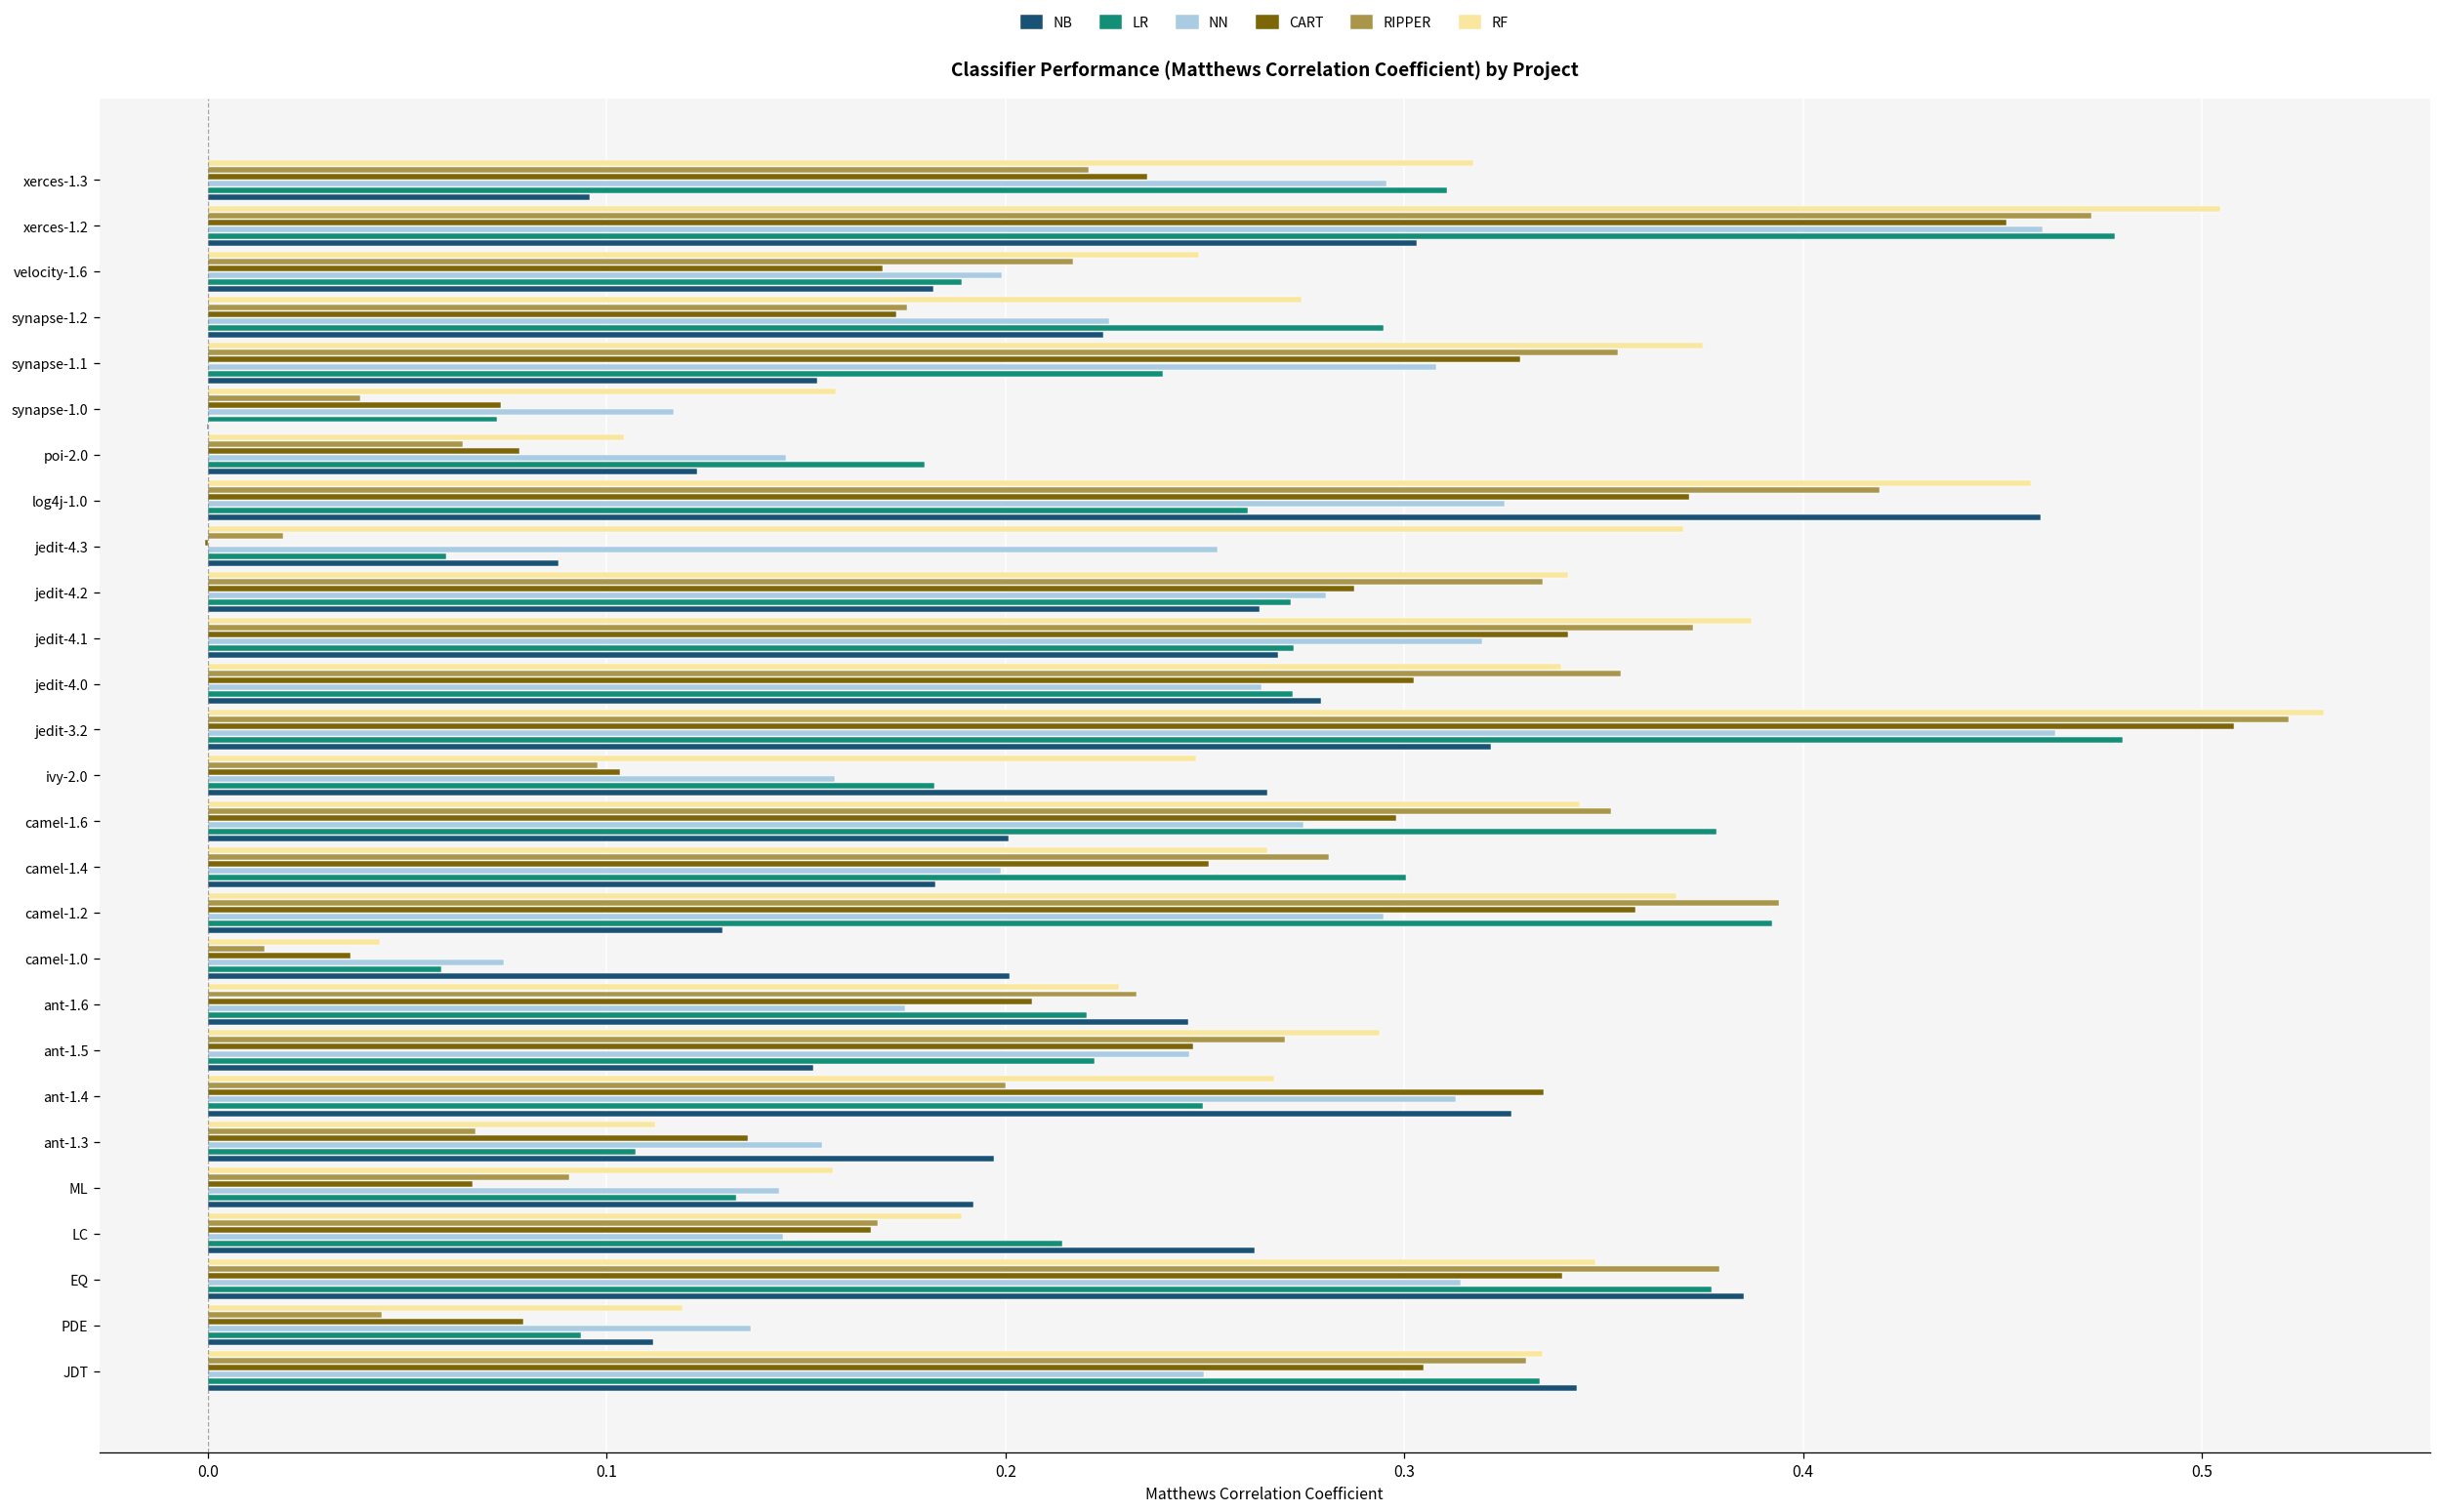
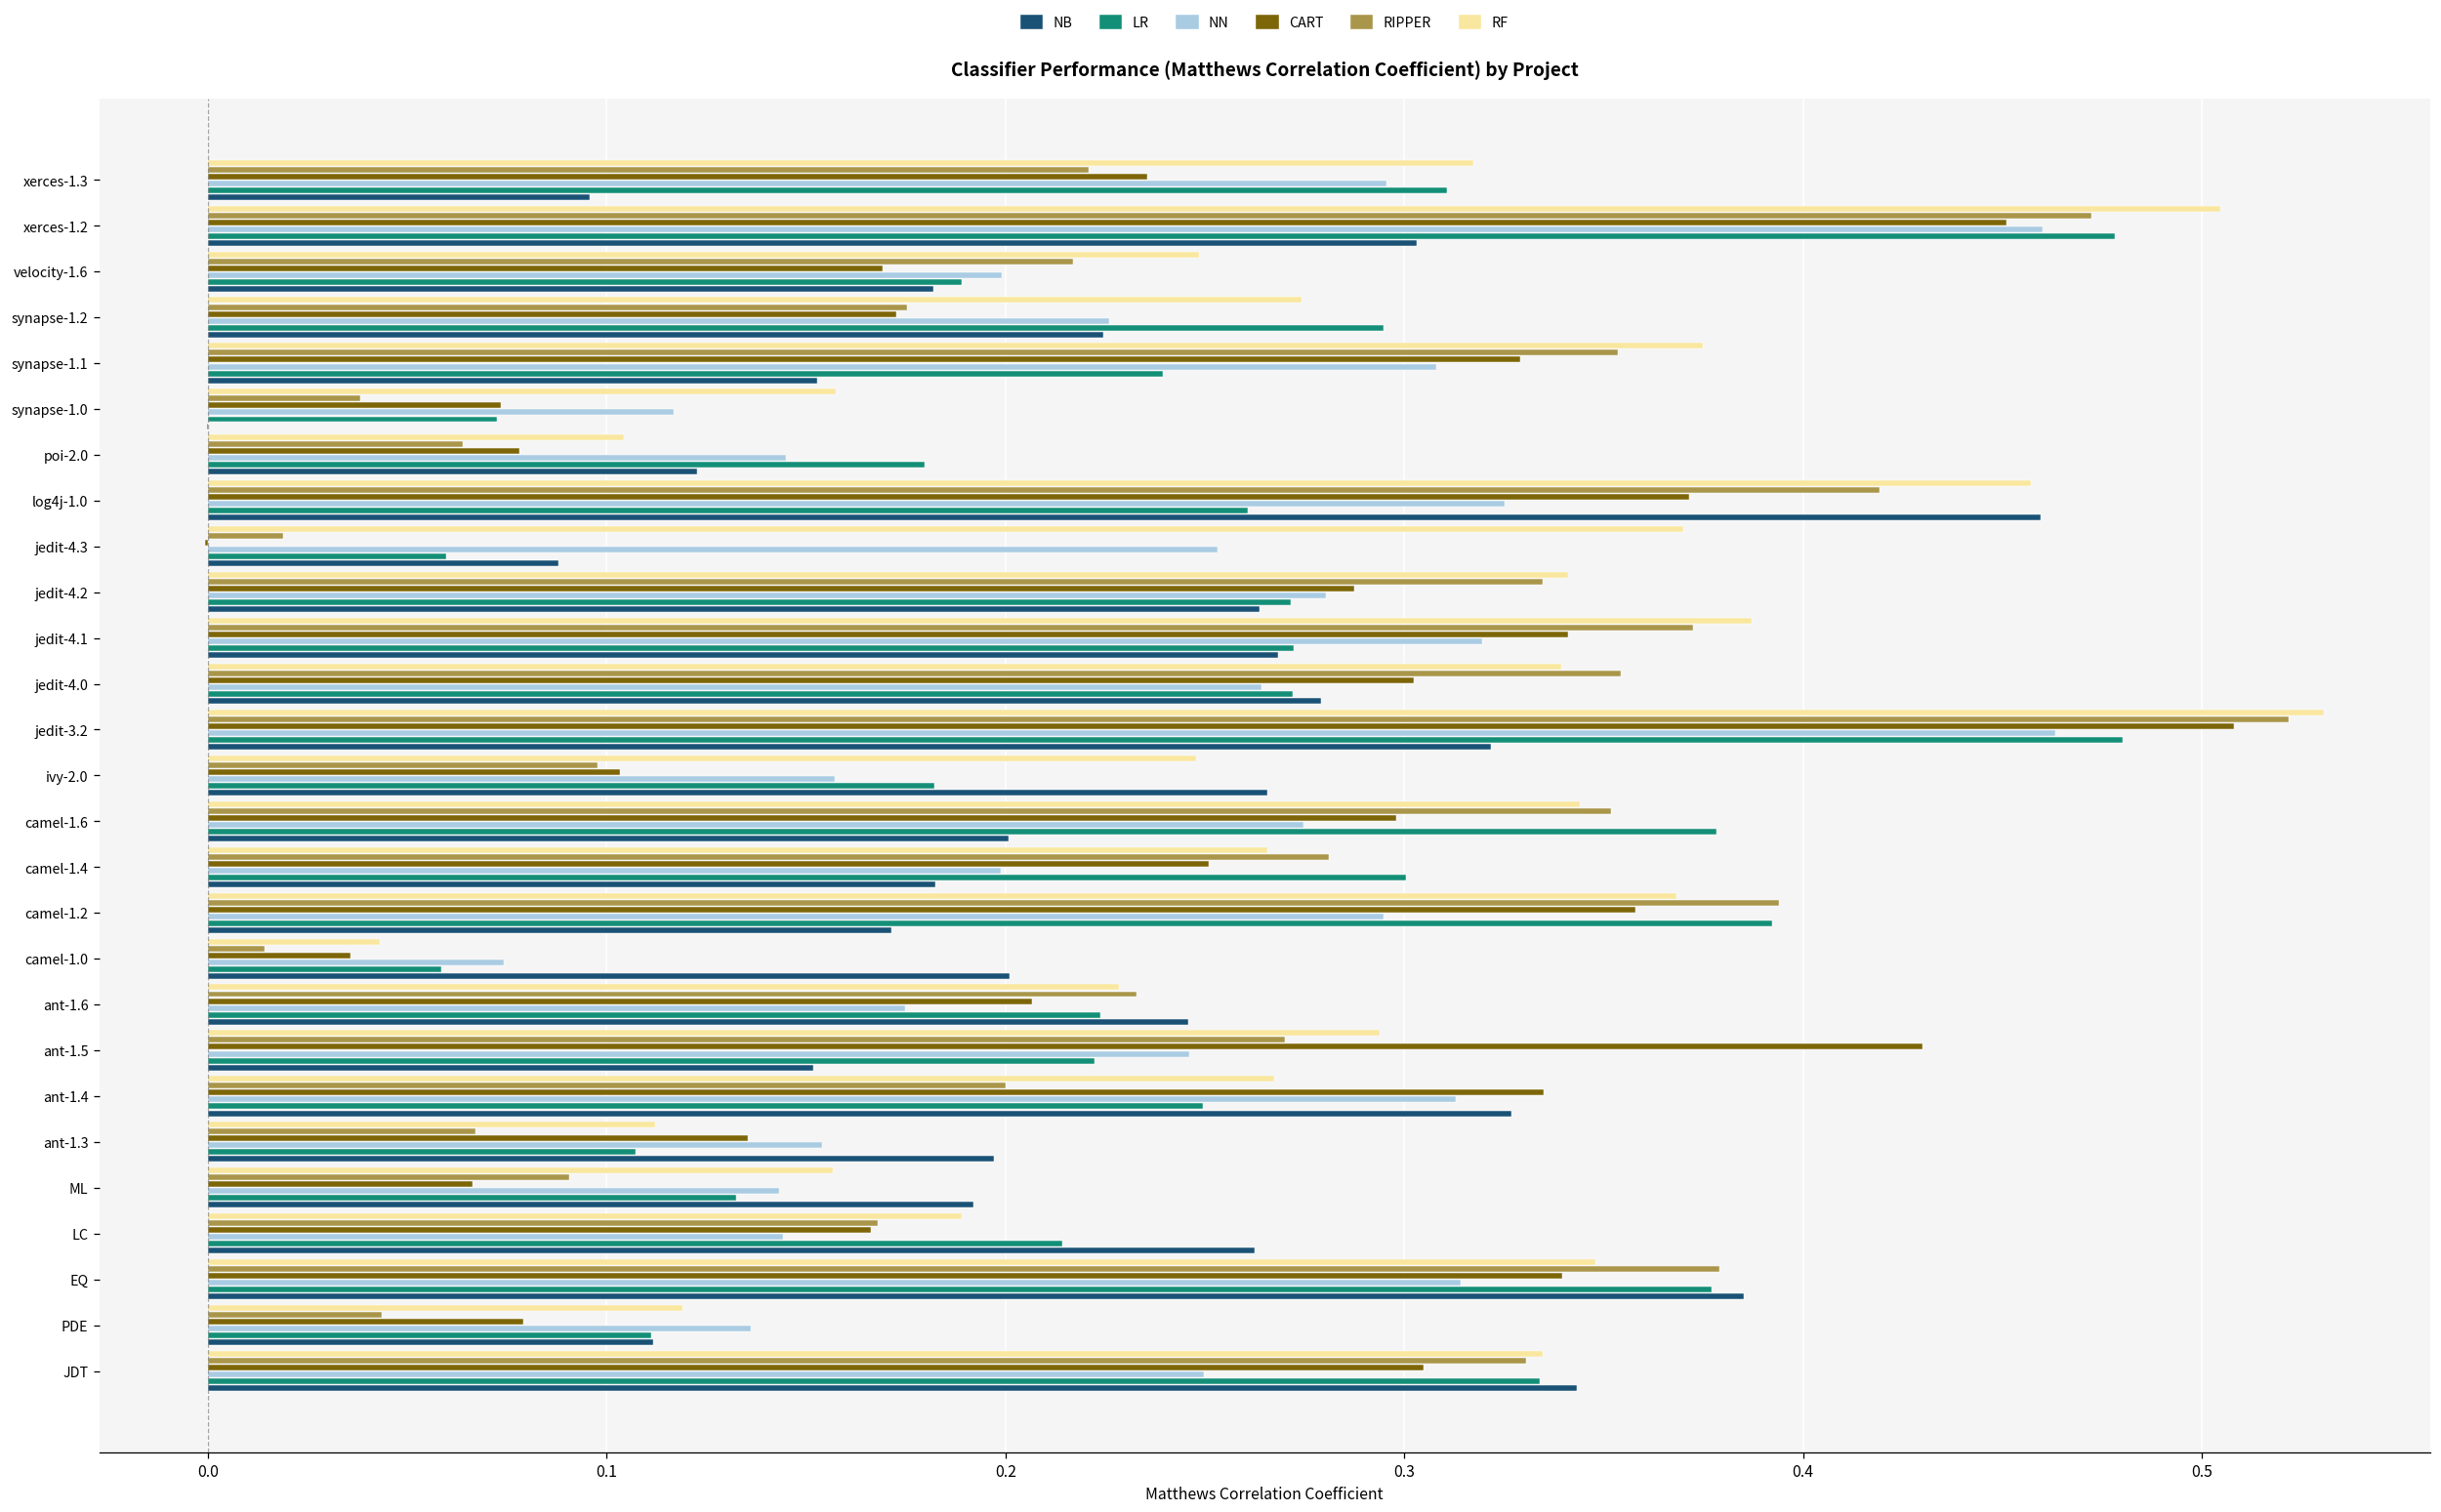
  {
    "NB": {
      "xerces-1.3": 0.096,
      "xerces-1.2": 0.303,
      "velocity-1.6": 0.182,
      "synapse-1.2": 0.225,
      "synapse-1.1": 0.153,
      "poi-2.0": 0.123,
      "log4j-1.0": 0.460,
      "jedit-4.3": 0.088,
      "jedit-4.2": 0.264,
      "jedit-4.1": 0.268,
      "jedit-4.0": 0.279,
      "jedit-3.2": 0.322,
      "ivy-2.0": 0.266,
      "camel-1.6": 0.201,
      "camel-1.4": 0.183,
-     "camel-1.2": 0.129,
+     "camel-1.2": 0.171,
      "camel-1.0": 0.201,
      "ant-1.6": 0.246,
      "ant-1.5": 0.152,
      "ant-1.4": 0.327,
      "ant-1.3": 0.197,
      "ML": 0.192,
      "LC": 0.263,
      "EQ": 0.385,
      "PDE": 0.112,
      "JDT": 0.343
    },
    "LR": {
      "xerces-1.3": 0.311,
      "xerces-1.2": 0.478,
      "velocity-1.6": 0.189,
      "synapse-1.2": 0.295,
      "synapse-1.1": 0.240,
      "synapse-1.0": 0.072,
      "poi-2.0": 0.180,
      "log4j-1.0": 0.261,
      "jedit-4.3": 0.060,
      "jedit-4.2": 0.271,
      "jedit-4.1": 0.272,
      "jedit-4.0": 0.272,
      "jedit-3.2": 0.480,
      "ivy-2.0": 0.182,
      "camel-1.6": 0.378,
      "camel-1.4": 0.300,
      "camel-1.2": 0.392,
      "camel-1.0": 0.059,
-     "ant-1.6": 0.220,
+     "ant-1.6": 0.224,
      "ant-1.5": 0.222,
      "ant-1.4": 0.250,
      "ant-1.3": 0.107,
      "ML": 0.132,
      "LC": 0.214,
      "EQ": 0.377,
-     "PDE": 0.093,
+     "PDE": 0.111,
      "JDT": 0.334
    },
    "NN": {
      "xerces-1.3": 0.296,
      "xerces-1.2": 0.460,
      "velocity-1.6": 0.199,
      "synapse-1.2": 0.226,
      "synapse-1.1": 0.308,
      "synapse-1.0": 0.117,
      "poi-2.0": 0.145,
      "log4j-1.0": 0.325,
      "jedit-4.3": 0.253,
      "jedit-4.2": 0.280,
      "jedit-4.1": 0.320,
      "jedit-4.0": 0.264,
      "jedit-3.2": 0.463,
      "ivy-2.0": 0.157,
      "camel-1.6": 0.275,
      "camel-1.4": 0.199,
      "camel-1.2": 0.295,
      "camel-1.0": 0.074,
      "ant-1.6": 0.175,
      "ant-1.5": 0.246,
      "ant-1.4": 0.313,
      "ant-1.3": 0.154,
      "ML": 0.143,
      "LC": 0.144,
      "EQ": 0.314,
      "PDE": 0.136,
      "JDT": 0.250
    },
    "CART": {
      "xerces-1.3": 0.236,
      "xerces-1.2": 0.451,
      "velocity-1.6": 0.169,
      "synapse-1.2": 0.173,
      "synapse-1.1": 0.329,
      "synapse-1.0": 0.073,
      "poi-2.0": 0.078,
      "log4j-1.0": 0.371,
      "jedit-4.2": 0.287,
      "jedit-4.1": 0.341,
      "jedit-4.0": 0.302,
      "jedit-3.2": 0.508,
      "ivy-2.0": 0.103,
      "camel-1.6": 0.298,
      "camel-1.4": 0.251,
      "camel-1.2": 0.358,
      "camel-1.0": 0.036,
      "ant-1.6": 0.207,
-     "ant-1.5": 0.247,
+     "ant-1.5": 0.430,
      "ant-1.4": 0.335,
      "ant-1.3": 0.135,
      "ML": 0.066,
      "LC": 0.166,
      "EQ": 0.340,
      "PDE": 0.079,
      "JDT": 0.305
    },
    "RIPPER": {
      "xerces-1.3": 0.221,
      "xerces-1.2": 0.472,
      "velocity-1.6": 0.217,
      "synapse-1.2": 0.175,
      "synapse-1.1": 0.353,
      "synapse-1.0": 0.038,
      "poi-2.0": 0.064,
      "log4j-1.0": 0.419,
      "jedit-4.3": 0.019,
      "jedit-4.2": 0.335,
      "jedit-4.1": 0.373,
      "jedit-4.0": 0.354,
      "jedit-3.2": 0.522,
      "ivy-2.0": 0.098,
      "camel-1.6": 0.352,
      "camel-1.4": 0.281,
      "camel-1.2": 0.394,
      "camel-1.0": 0.014,
      "ant-1.6": 0.233,
      "ant-1.5": 0.270,
      "ant-1.4": 0.200,
      "ant-1.3": 0.067,
      "ML": 0.091,
      "LC": 0.168,
      "EQ": 0.379,
      "PDE": 0.044,
      "JDT": 0.331
    },
    "RF": {
      "xerces-1.3": 0.317,
      "xerces-1.2": 0.505,
      "velocity-1.6": 0.249,
      "synapse-1.2": 0.274,
      "synapse-1.1": 0.375,
      "synapse-1.0": 0.158,
      "poi-2.0": 0.104,
      "log4j-1.0": 0.457,
      "jedit-4.3": 0.370,
      "jedit-4.2": 0.341,
      "jedit-4.1": 0.387,
      "jedit-4.0": 0.339,
      "jedit-3.2": 0.531,
      "ivy-2.0": 0.248,
      "camel-1.6": 0.344,
      "camel-1.4": 0.266,
      "camel-1.2": 0.368,
      "camel-1.0": 0.043,
      "ant-1.6": 0.228,
      "ant-1.5": 0.294,
      "ant-1.4": 0.267,
      "ant-1.3": 0.112,
      "ML": 0.157,
      "LC": 0.189,
      "EQ": 0.348,
      "PDE": 0.119,
      "JDT": 0.335
    }
  }
